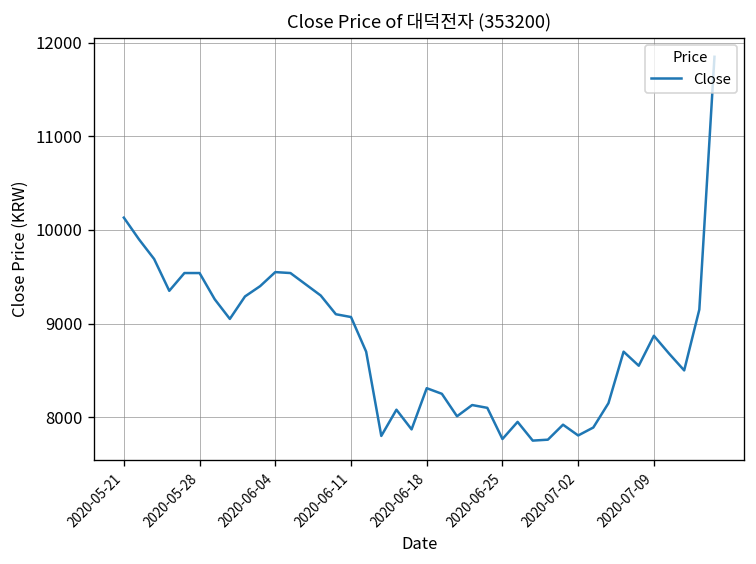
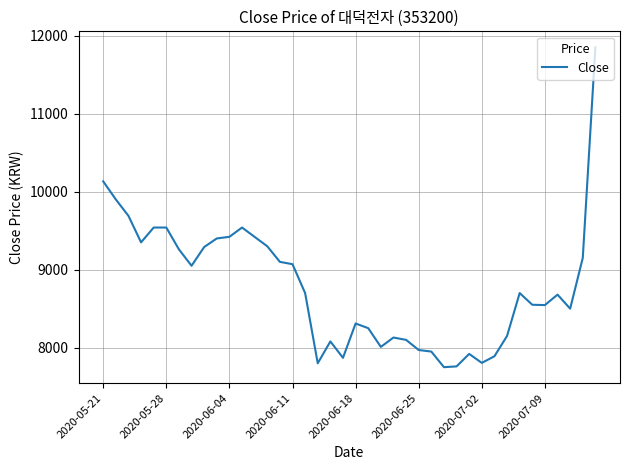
  {
    "2020-05-21": 10100,
    "2020-05-28": 9500,
-   "2020-06-04": 9600,
+   "2020-06-04": 9400,
    "2020-06-11": 9100,
    "2020-06-18": 8300,
-   "2020-06-25": 7800,
+   "2020-06-25": 8000,
    "2020-07-02": 7800,
-   "2020-07-09": 8900
+   "2020-07-09": 8500
  }
